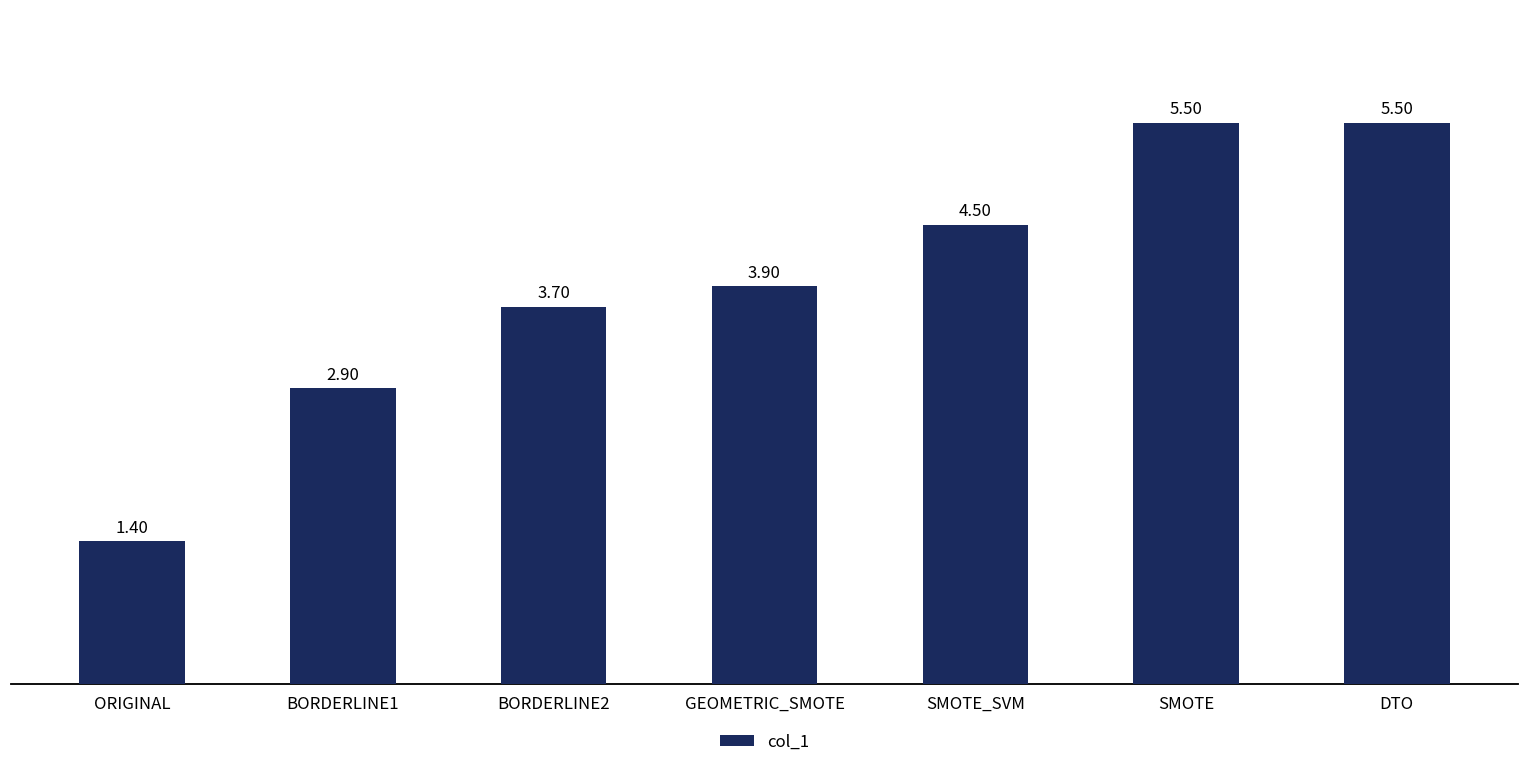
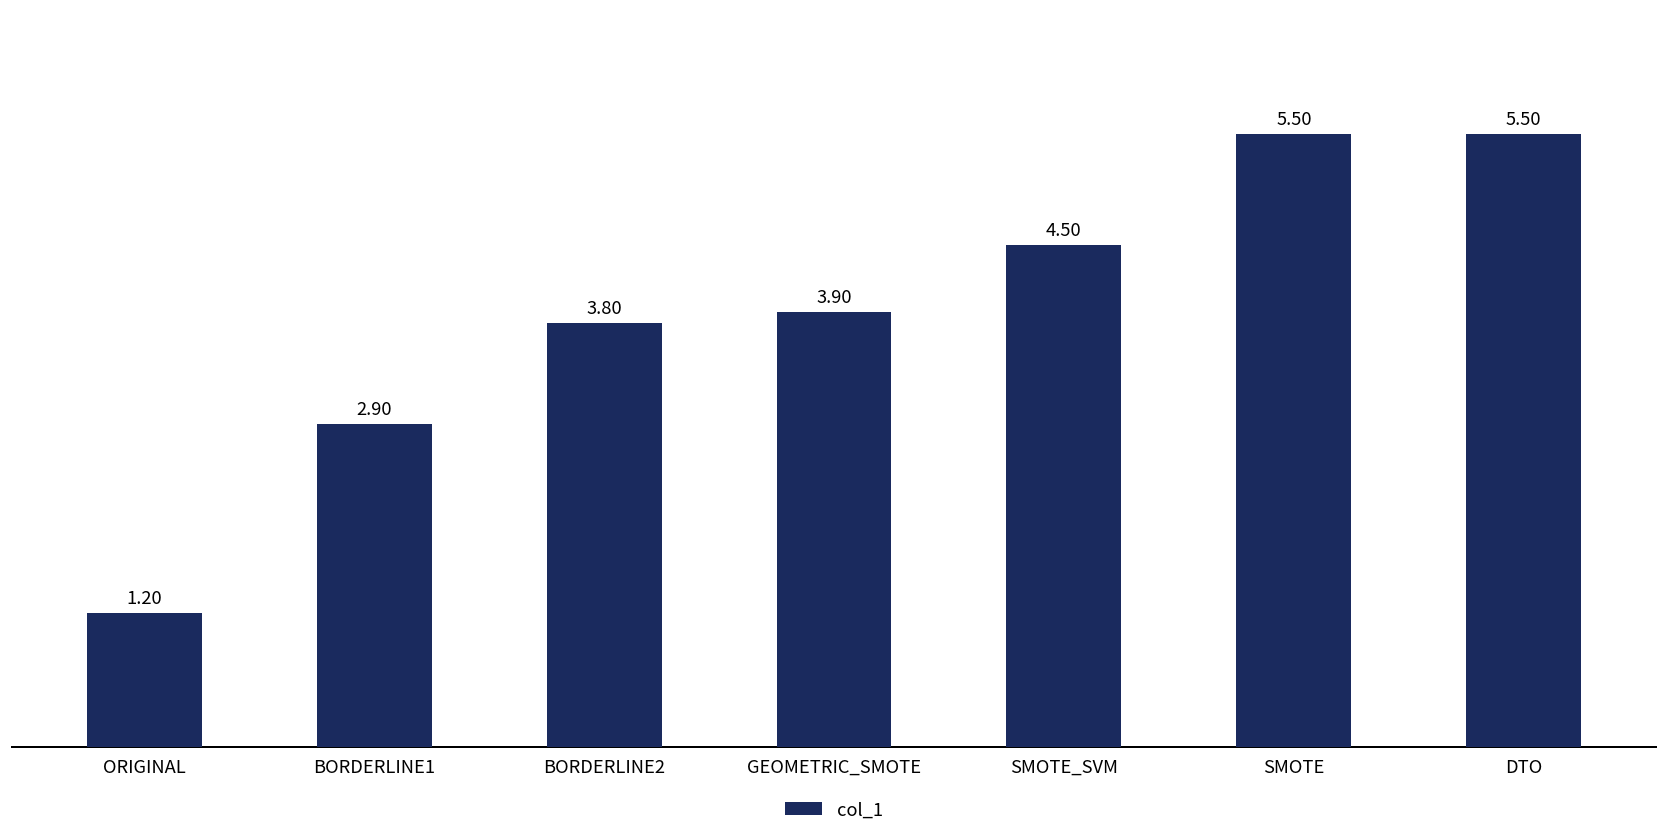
  {
-   "ORIGINAL": 1.40,
+   "ORIGINAL": 1.20,
    "BORDERLINE1": 2.90,
-   "BORDERLINE2": 3.70,
+   "BORDERLINE2": 3.80,
    "GEOMETRIC_SMOTE": 3.90,
    "SMOTE_SVM": 4.50,
    "SMOTE": 5.50,
    "DTO": 5.50
  }
